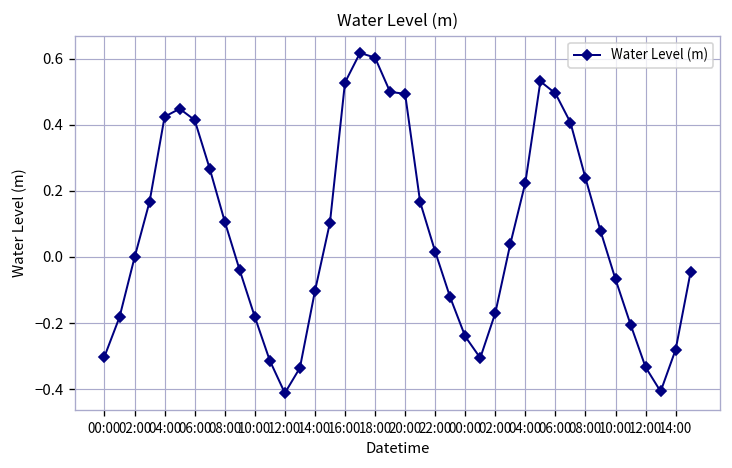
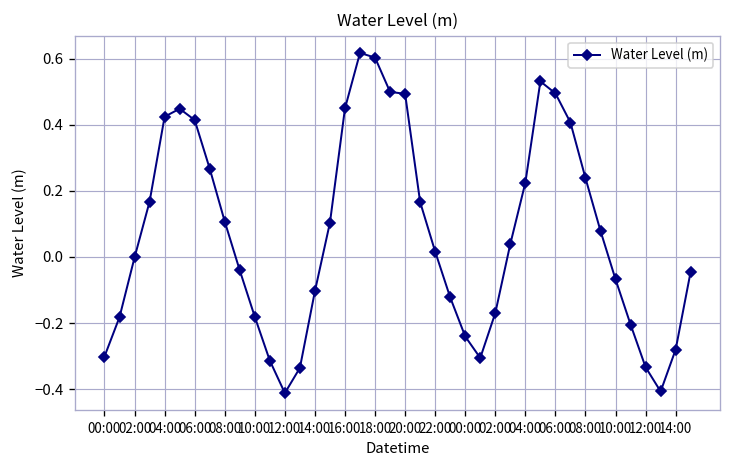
  {
-   "16:00": 0.53,
+   "16:00": 0.45,
    "18:00": 0.60,
    "20:00": 0.49,
    "22:00": 0.02
  }
